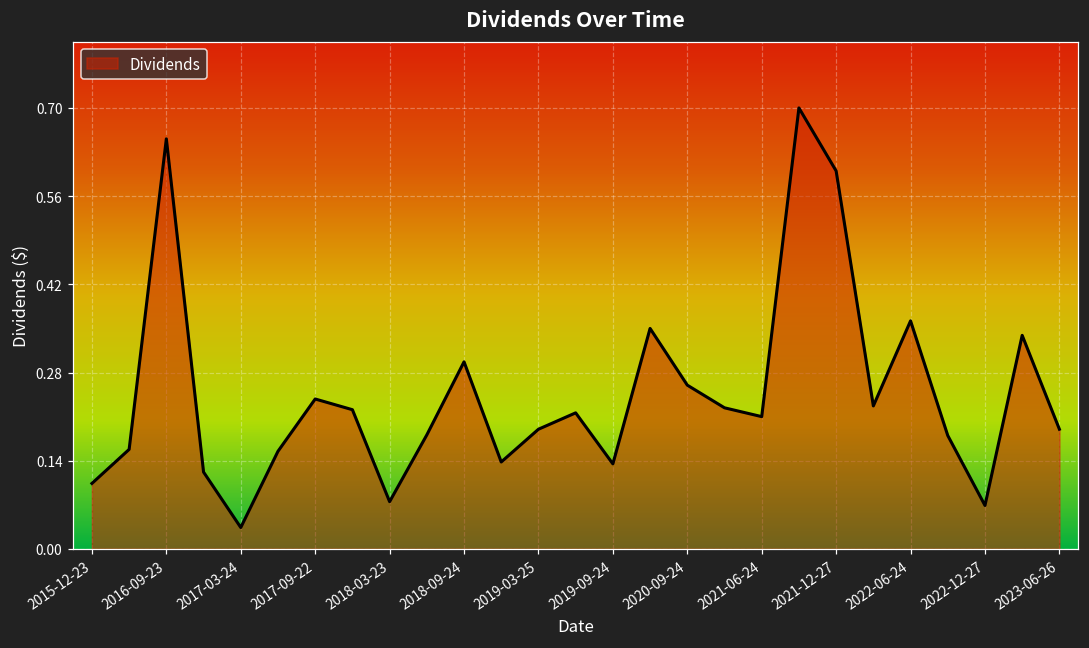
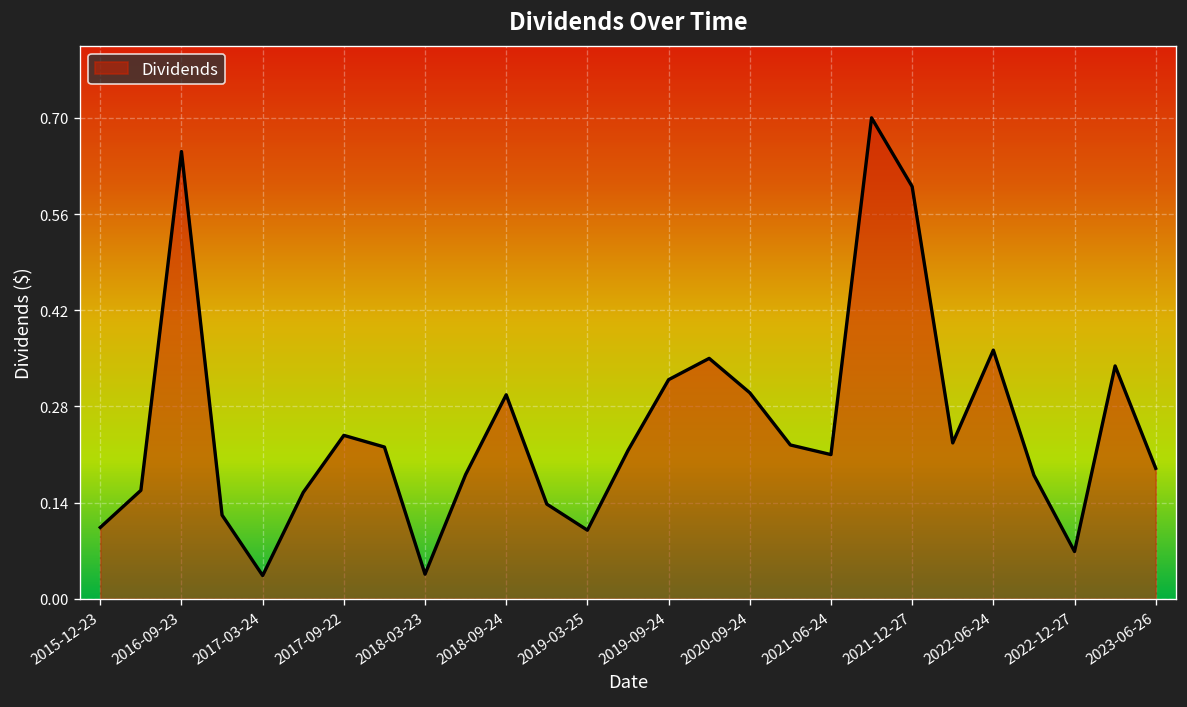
  {
    "2015-12-23": 0.10,
    "2016-09-23": 0.65,
    "2017-03-24": 0.03,
    "2017-09-22": 0.24,
-   "2018-03-23": 0.08,
+   "2018-03-23": 0.04,
    "2018-09-24": 0.30,
-   "2019-03-25": 0.19,
-   "2019-09-24": 0.14,
-   "2020-09-24": 0.26,
+   "2019-03-25": 0.10,
+   "2019-09-24": 0.32,
+   "2020-09-24": 0.30,
    "2021-06-24": 0.21,
    "2021-12-27": 0.60,
    "2022-06-24": 0.36,
    "2022-12-27": 0.07,
    "2023-06-26": 0.19
  }
